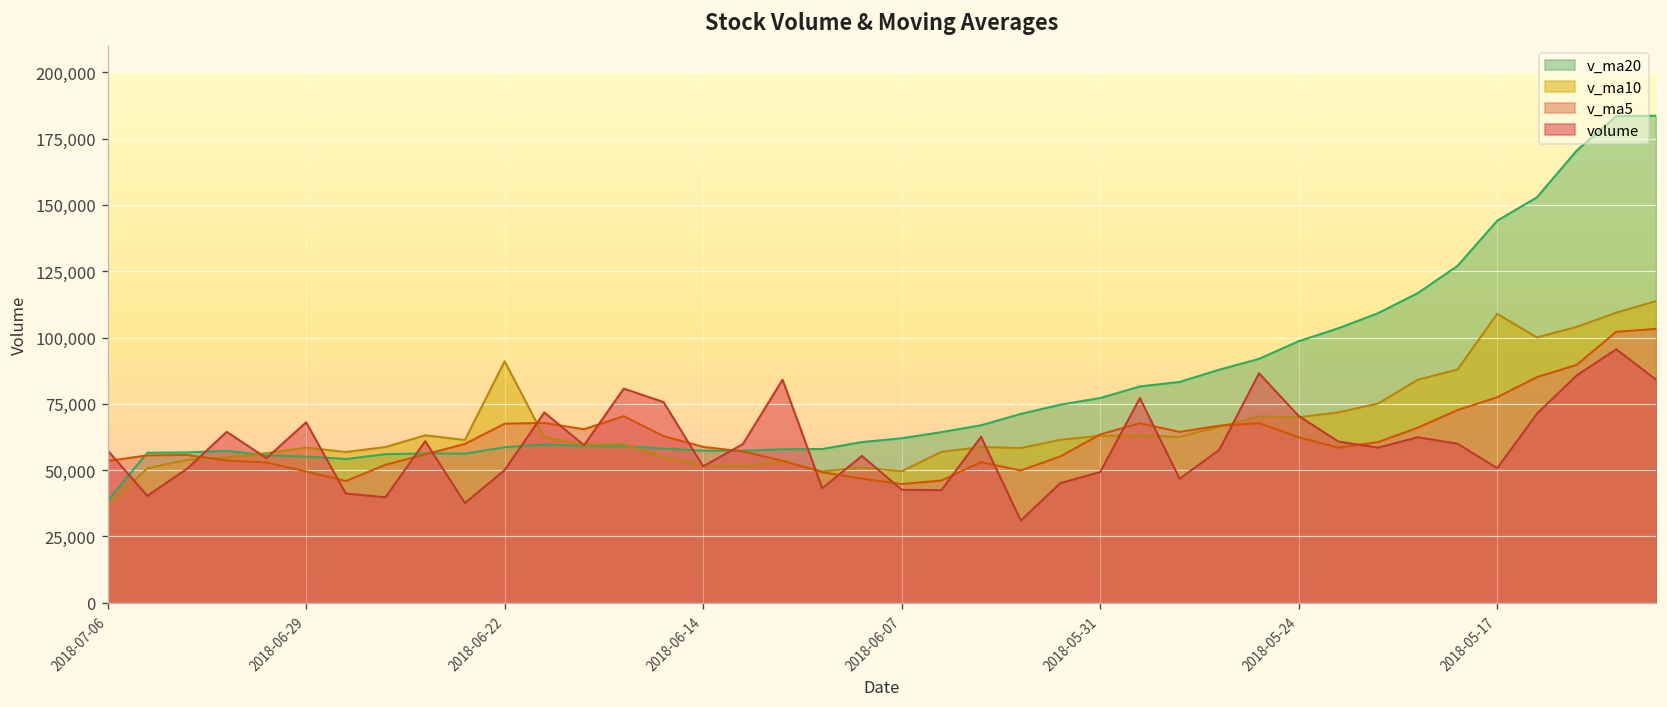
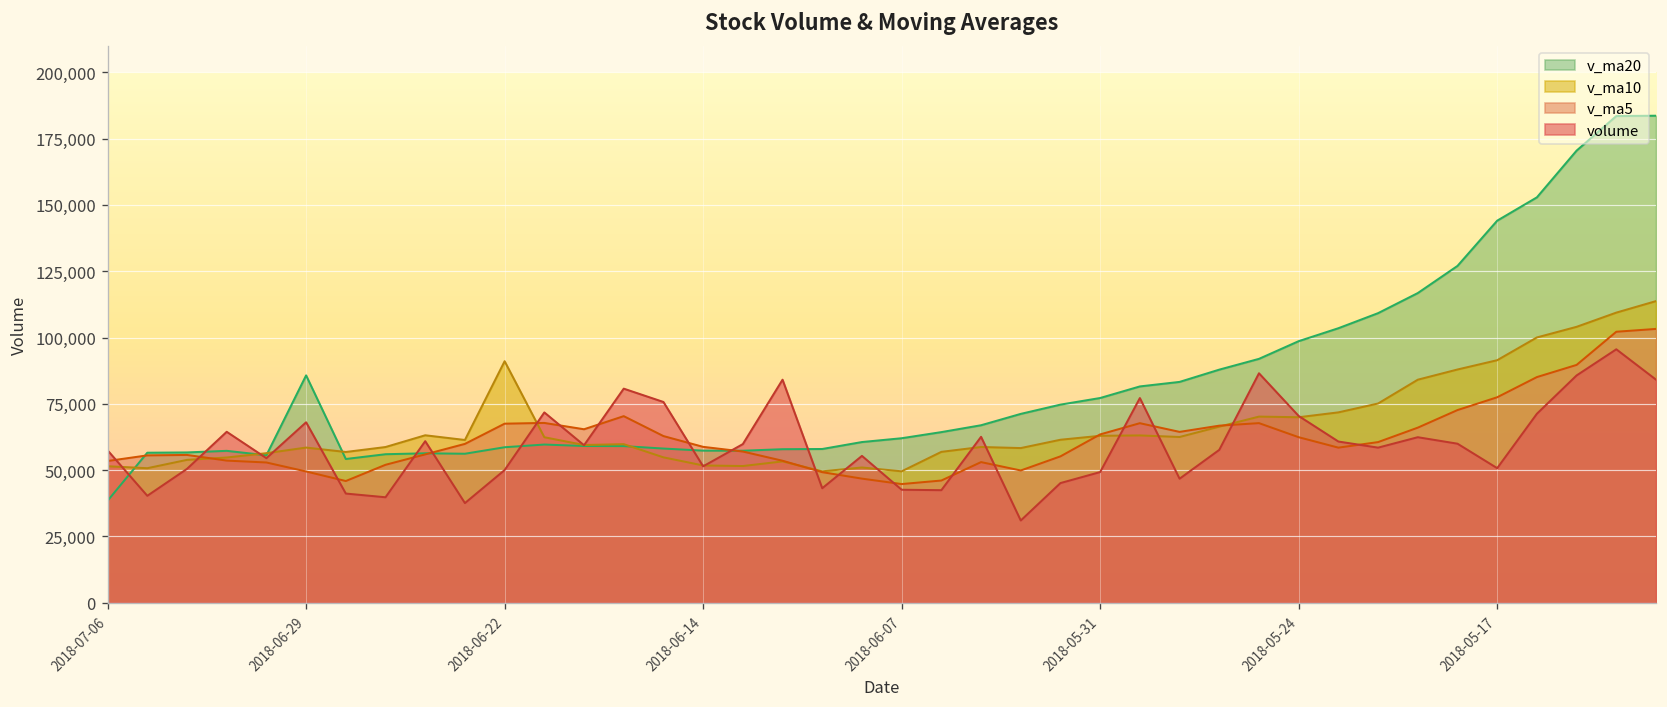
  {
    "v_ma20": {
      "2018-07-06": "38,000",
-     "2018-06-29": "55,000",
+     "2018-06-29": "86,000",
      "2018-06-22": "59,000",
      "2018-06-14": "57,000",
      "2018-06-07": "62,000",
      "2018-05-31": "77,000",
      "2018-05-24": "99,000",
      "2018-05-17": "144,000"
    },
    "v_ma10": {
-     "2018-07-06": "37,000",
+     "2018-07-06": "51,000",
      "2018-06-29": "59,000",
      "2018-06-22": "91,000",
      "2018-06-07": "50,000",
-     "2018-05-17": "109,000"
+     "2018-05-17": "91,000"
    }
  }
